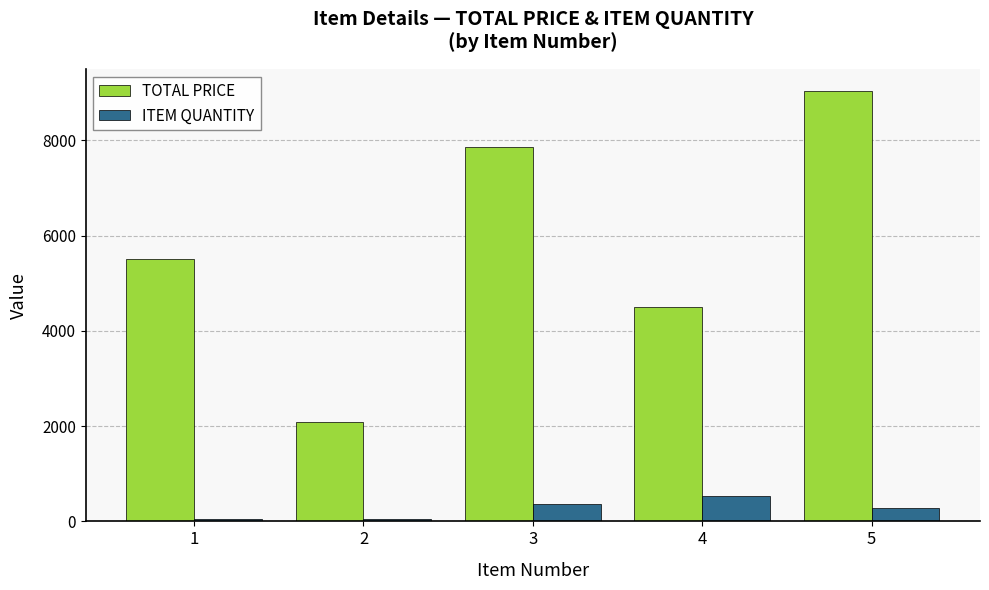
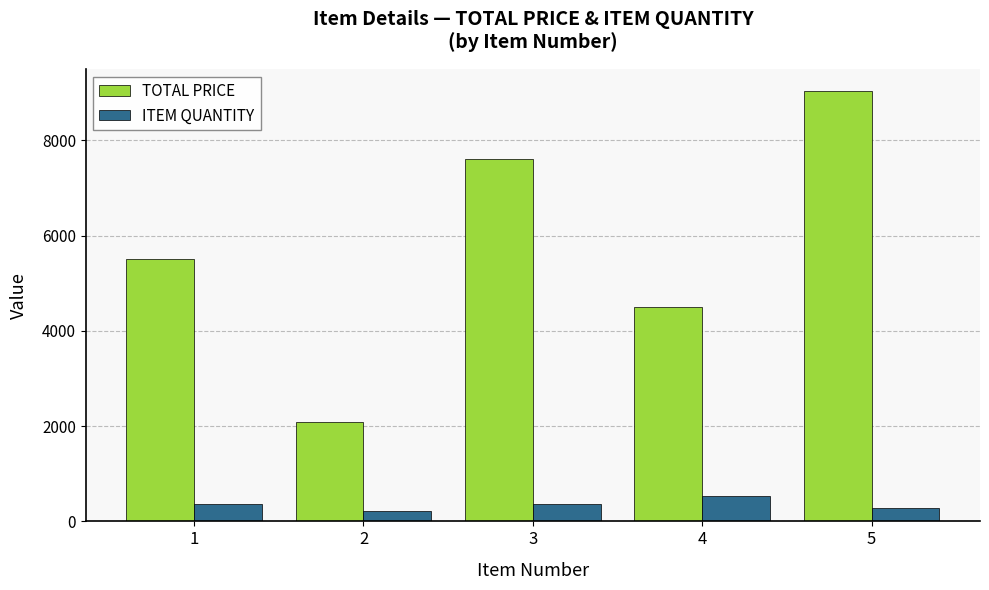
  {
    "TOTAL PRICE": {
      "1": 5500,
      "2": 2100,
-     "3": 7900,
+     "3": 7600,
      "4": 4500,
      "5": 9000
    },
    "ITEM QUANTITY": {
-     "1": 100,
-     "2": 0,
+     "1": 400,
+     "2": 200,
      "3": 400,
      "4": 500,
      "5": 300
    }
  }
